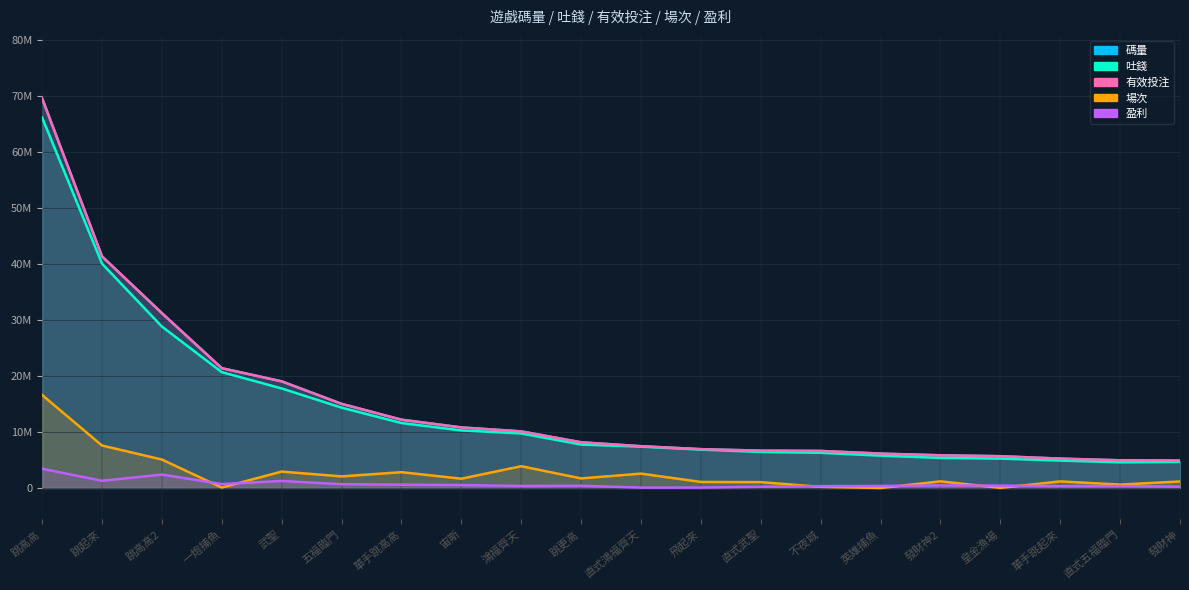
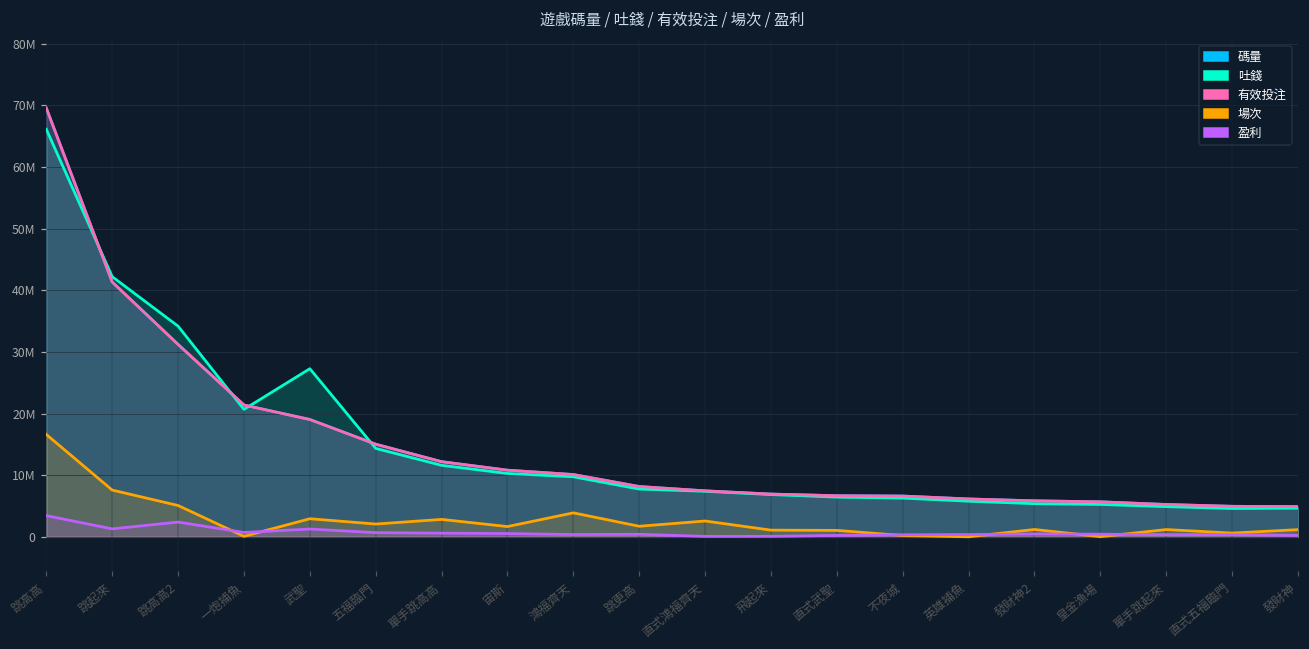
  {
    "吐錢": {
      "跳高高": 66000000,
-     "跳起來": 40000000,
-     "跳高高2": 29000000,
+     "跳起來": 42000000,
+     "跳高高2": 34000000,
      "一炮捕魚": 21000000,
-     "武聖": 18000000,
+     "武聖": 27000000,
      "五福臨門": 14000000,
      "單手跳高高": 12000000,
      "宙斯": 10000000,
      "發財神2": 5000000
    }
  }
